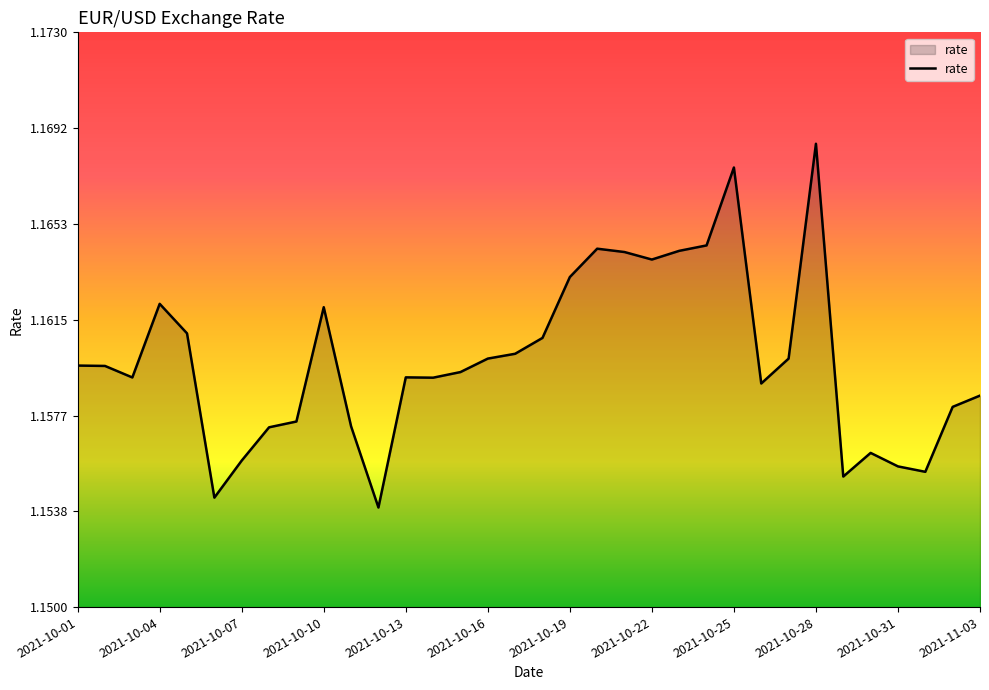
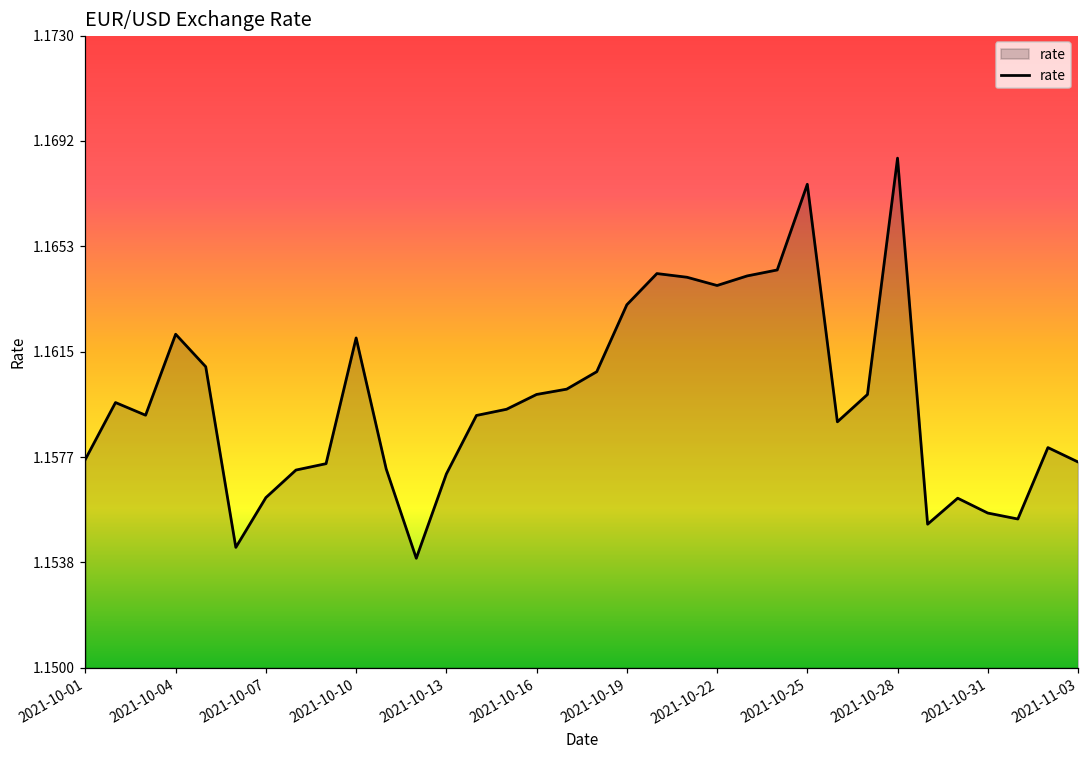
  {
-   "2021-10-01": 1.1597,
+   "2021-10-01": 1.1576,
    "2021-10-04": 1.1621,
-   "2021-10-07": 1.1559,
+   "2021-10-07": 1.1562,
    "2021-10-10": 1.1620,
-   "2021-10-13": 1.1592,
+   "2021-10-13": 1.1571,
    "2021-10-16": 1.1599,
    "2021-10-19": 1.1632,
    "2021-10-22": 1.1639,
    "2021-10-25": 1.1676,
    "2021-10-28": 1.1685,
    "2021-10-31": 1.1556,
-   "2021-11-03": 1.1585
+   "2021-11-03": 1.1575
  }
